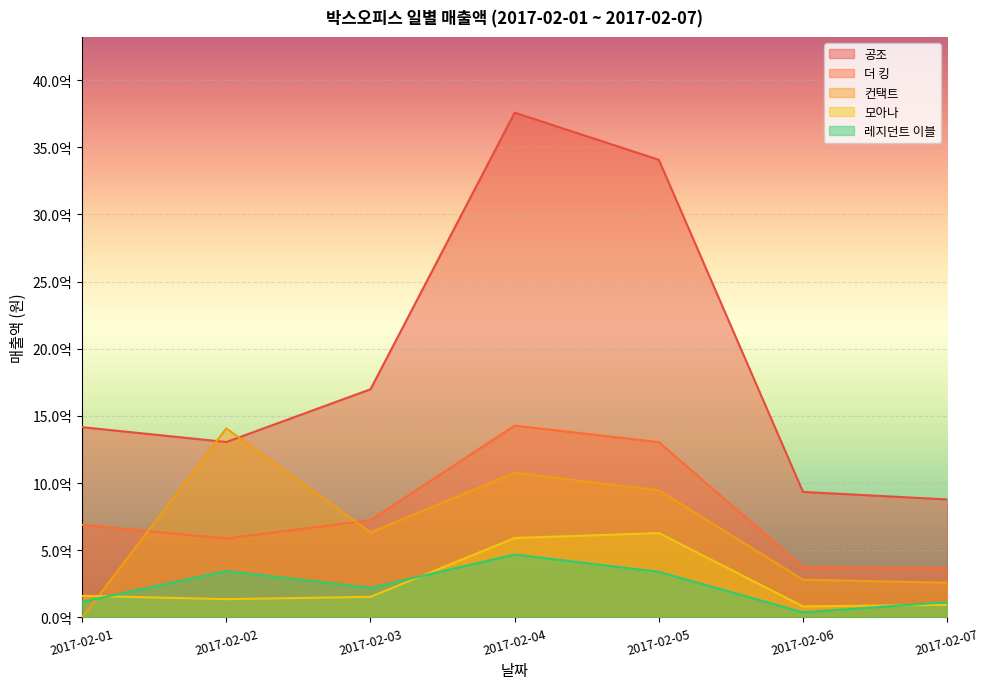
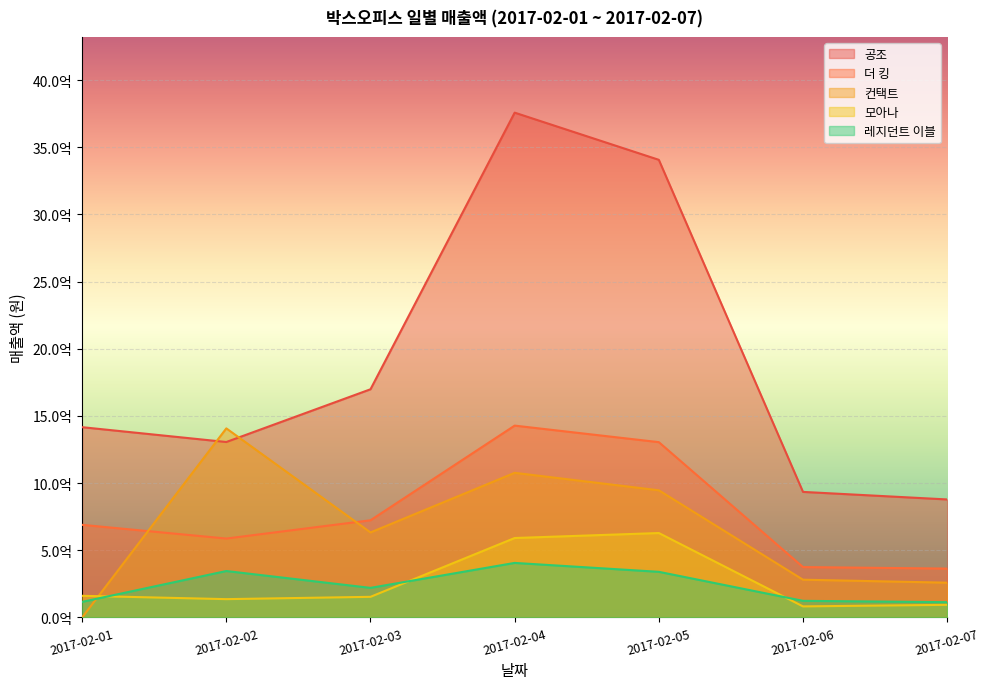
  {
    "레지던트 이블": {
      "2017-02-01": "1.2억",
      "2017-02-02": "3.5억",
      "2017-02-03": "2.2억",
-     "2017-02-04": "4.7억",
+     "2017-02-04": "4.1억",
      "2017-02-05": "3.4억",
-     "2017-02-06": "0.4억",
+     "2017-02-06": "1.2억",
      "2017-02-07": "1.1억"
    }
  }
